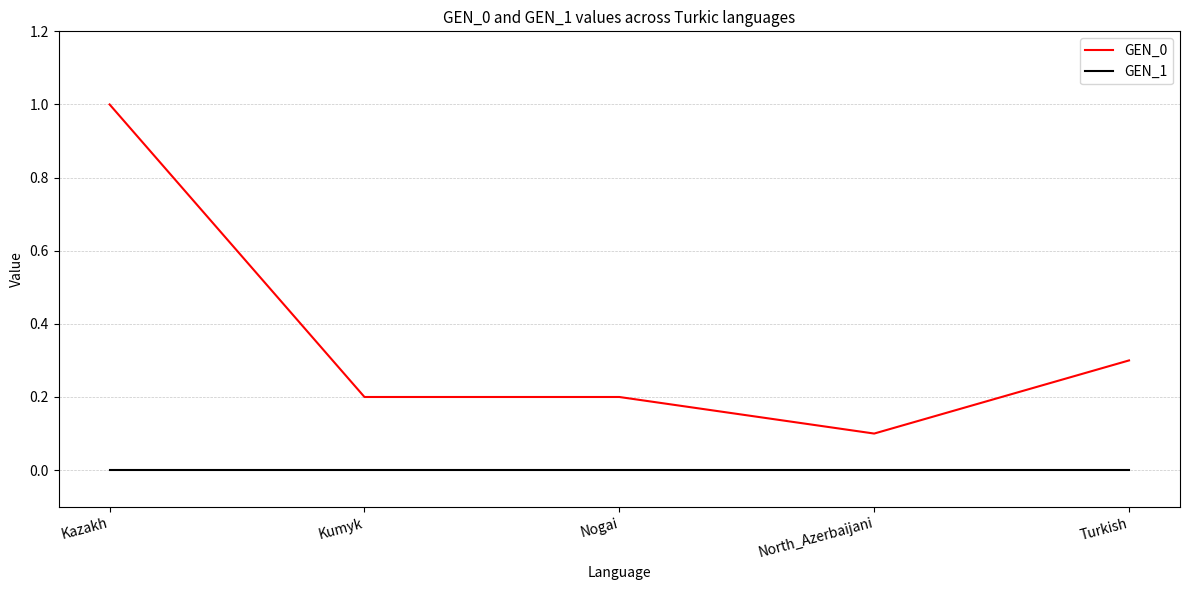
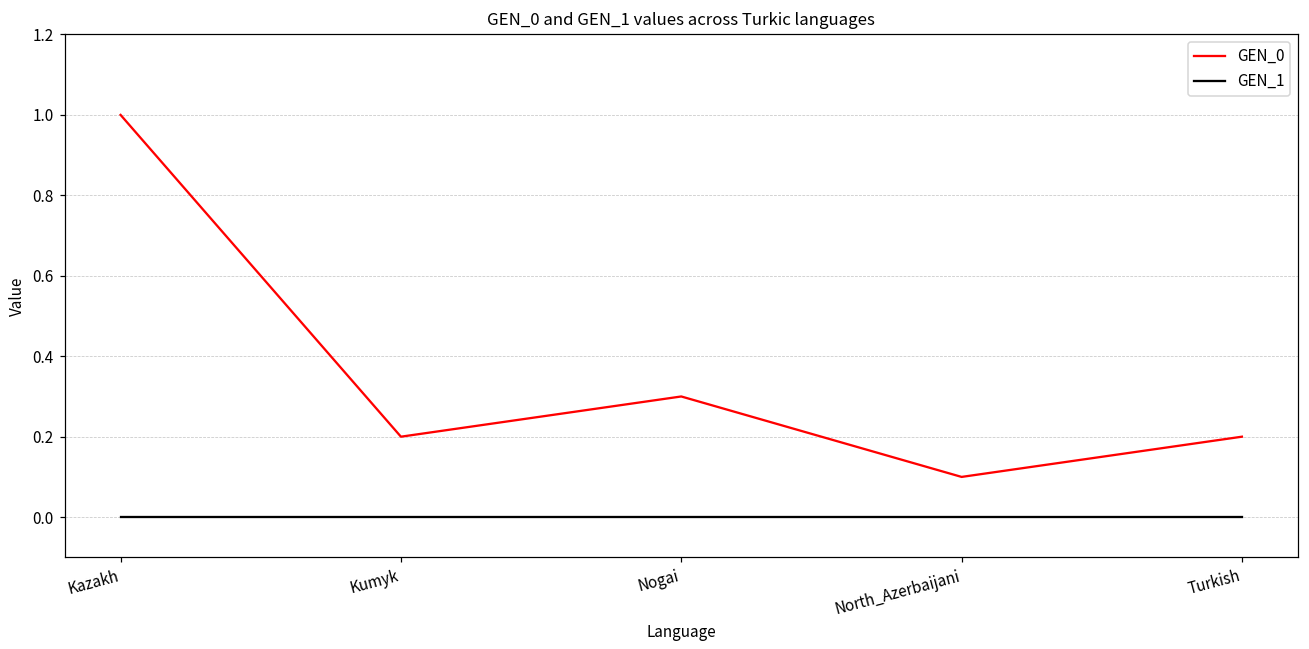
  {
    "GEN_0": {
      "Kazakh": 1.0,
      "Kumyk": 0.2,
-     "Nogai": 0.2,
+     "Nogai": 0.3,
      "North_Azerbaijani": 0.1,
-     "Turkish": 0.3
+     "Turkish": 0.2
    },
    "GEN_1": {
      "Kazakh": 0.0,
      "Kumyk": 0.0,
      "Nogai": 0.0,
      "North_Azerbaijani": 0.0,
      "Turkish": 0.0
    }
  }
